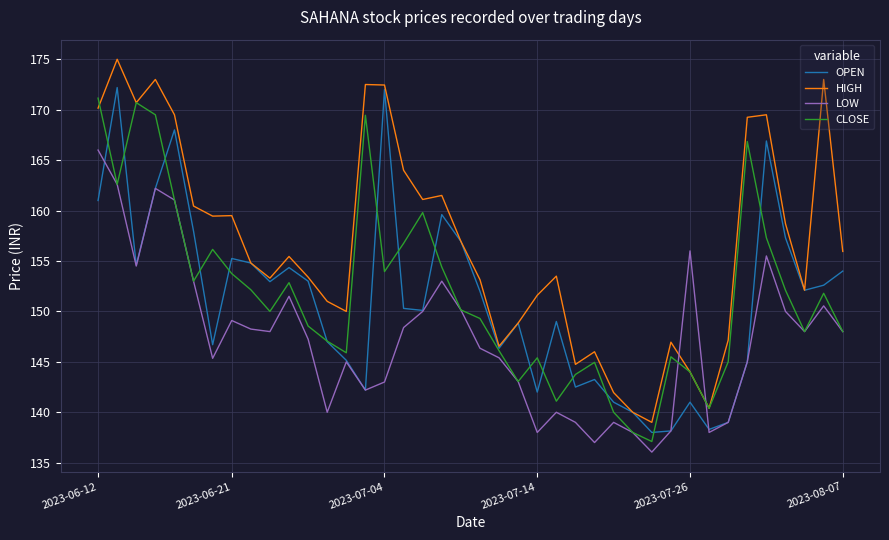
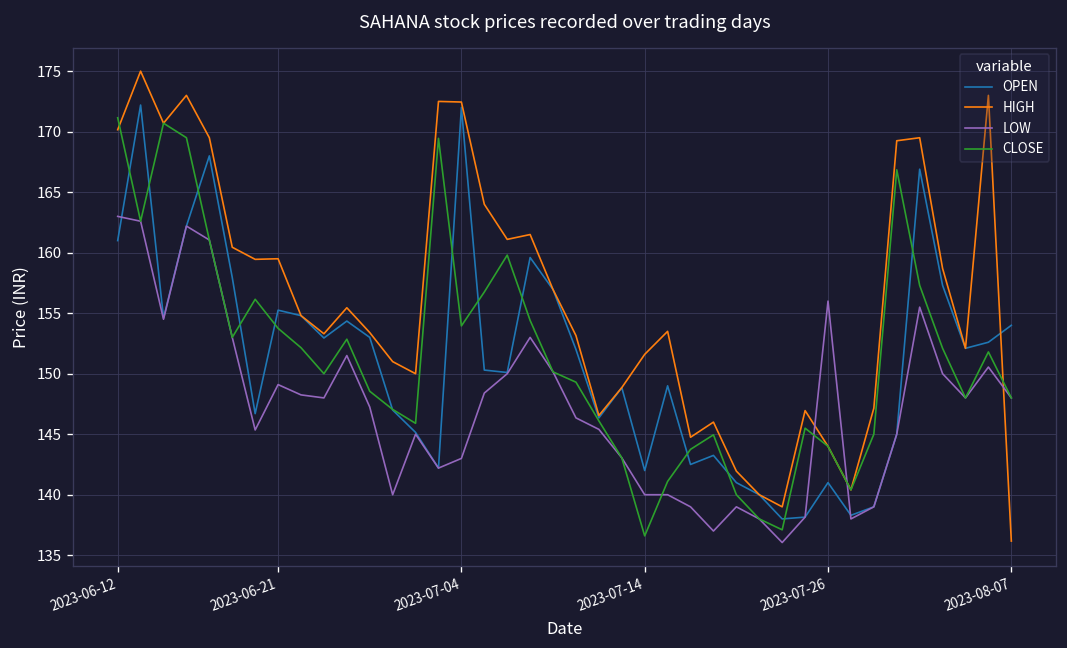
  {
    "OPEN": {
      "2023-06-12": 161.0,
      "2023-06-21": 155.3,
      "2023-07-04": 172.0,
      "2023-07-14": 142.0,
      "2023-07-26": 141.0,
      "2023-08-07": 154.0
    },
    "HIGH": {
      "2023-06-12": 170.2,
      "2023-06-21": 159.5,
      "2023-07-04": 172.5,
      "2023-07-14": 151.6,
-     "2023-08-07": 156.0
+     "2023-08-07": 136.2
    },
    "LOW": {
-     "2023-06-12": 166,
+     "2023-06-12": 163,
      "2023-06-21": 149,
      "2023-07-04": 143,
-     "2023-07-14": 138,
+     "2023-07-14": 140,
      "2023-07-26": 156
    },
    "CLOSE": {
      "2023-06-12": 171.2,
      "2023-06-21": 153.8,
      "2023-07-04": 154.0,
-     "2023-07-14": 145.4
+     "2023-07-14": 136.6
    }
  }
